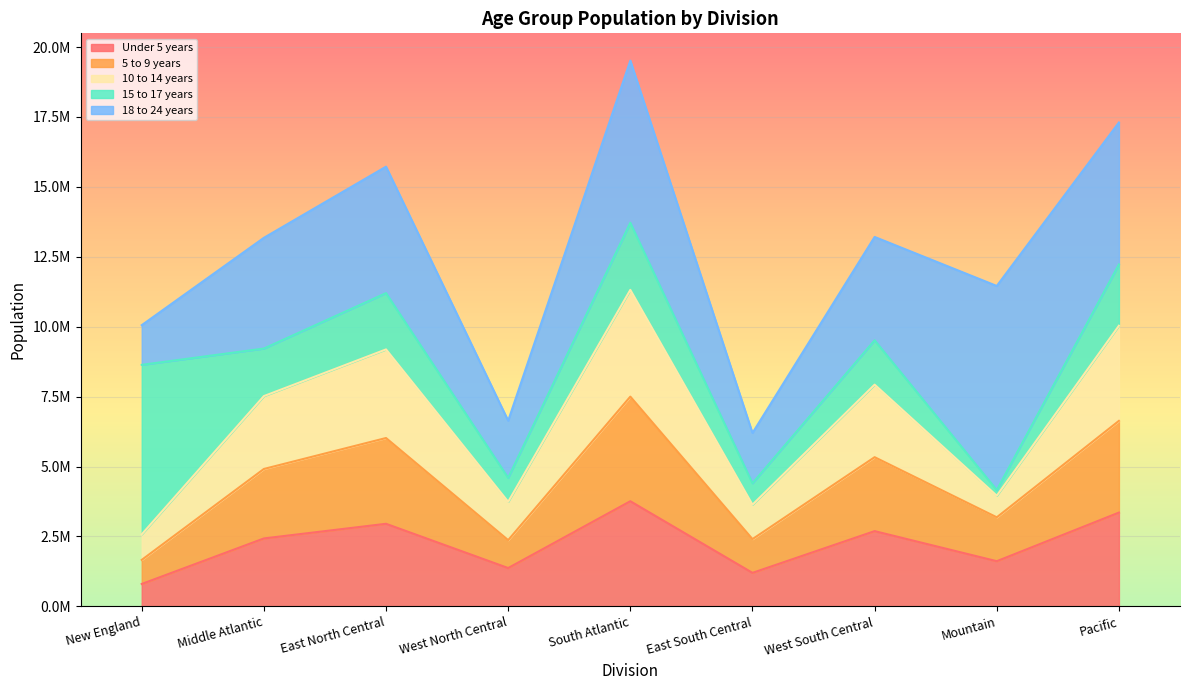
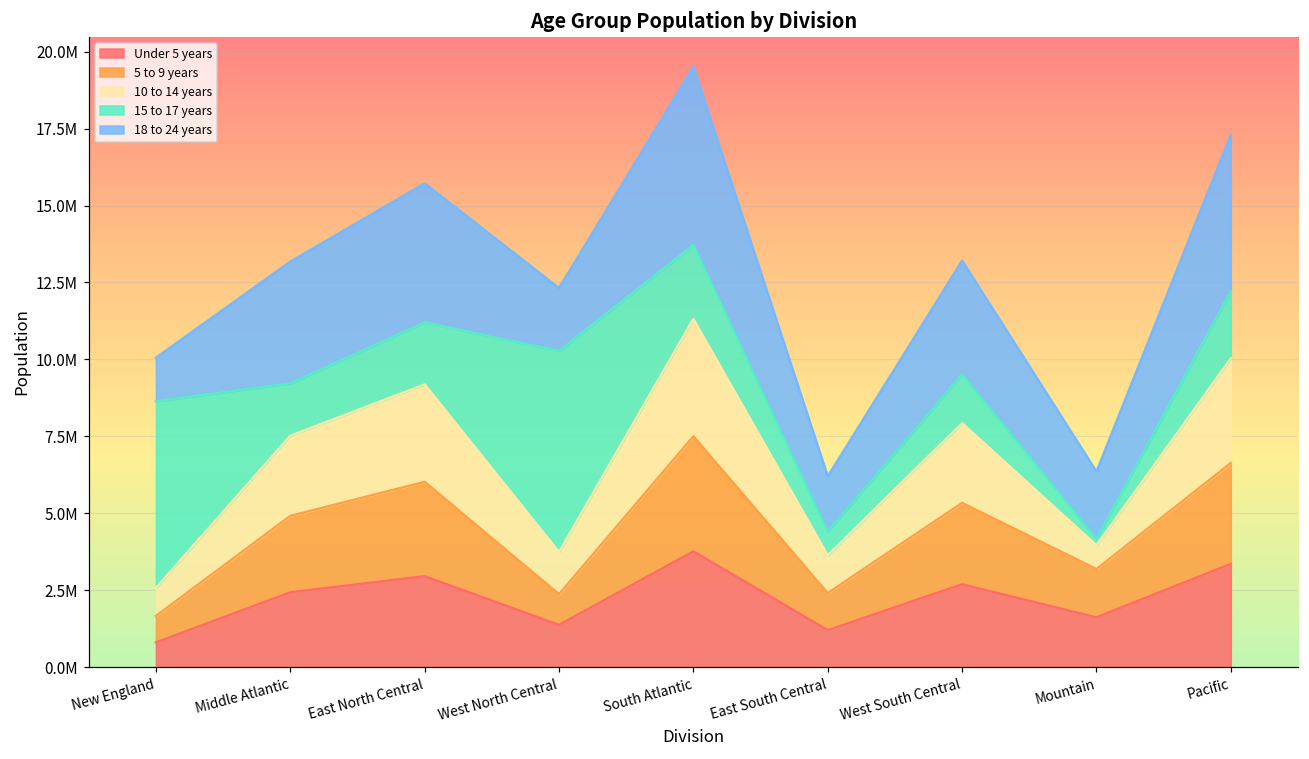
  {
    "Under 5 years": {
      "New England": 800000,
      "Middle Atlantic": 2400000,
      "East North Central": 3000000,
      "West North Central": 1400000,
      "South Atlantic": 3800000,
      "East South Central": 1200000,
      "West South Central": 2700000,
      "Mountain": 1600000,
      "Pacific": 3400000
    },
    "5 to 9 years": {
      "New England": 900000,
      "Middle Atlantic": 2500000,
      "East North Central": 3100000,
      "West North Central": 1000000,
      "South Atlantic": 3700000,
      "East South Central": 1200000,
      "West South Central": 2600000,
      "Mountain": 1600000,
      "Pacific": 3300000
    },
    "10 to 14 years": {
      "New England": 900000,
      "Middle Atlantic": 2600000,
      "East North Central": 3200000,
      "West North Central": 1400000,
      "South Atlantic": 3800000,
      "East South Central": 1200000,
      "West South Central": 2600000,
      "Mountain": 800000,
      "Pacific": 3400000
    },
    "15 to 17 years": {
      "New England": 6100000,
      "Middle Atlantic": 1700000,
      "East North Central": 2000000,
-     "West North Central": 900000,
+     "West North Central": 6500000,
      "South Atlantic": 2400000,
      "East South Central": 800000,
      "West South Central": 1600000,
      "Mountain": 200000,
      "Pacific": 2200000
    },
    "18 to 24 years": {
      "New England": 1400000,
      "Middle Atlantic": 4000000,
      "East North Central": 4500000,
      "West North Central": 2000000,
      "South Atlantic": 5800000,
      "East South Central": 1800000,
      "West South Central": 3700000,
-     "Mountain": 7300000,
+     "Mountain": 2200000,
      "Pacific": 5100000
    }
  }
